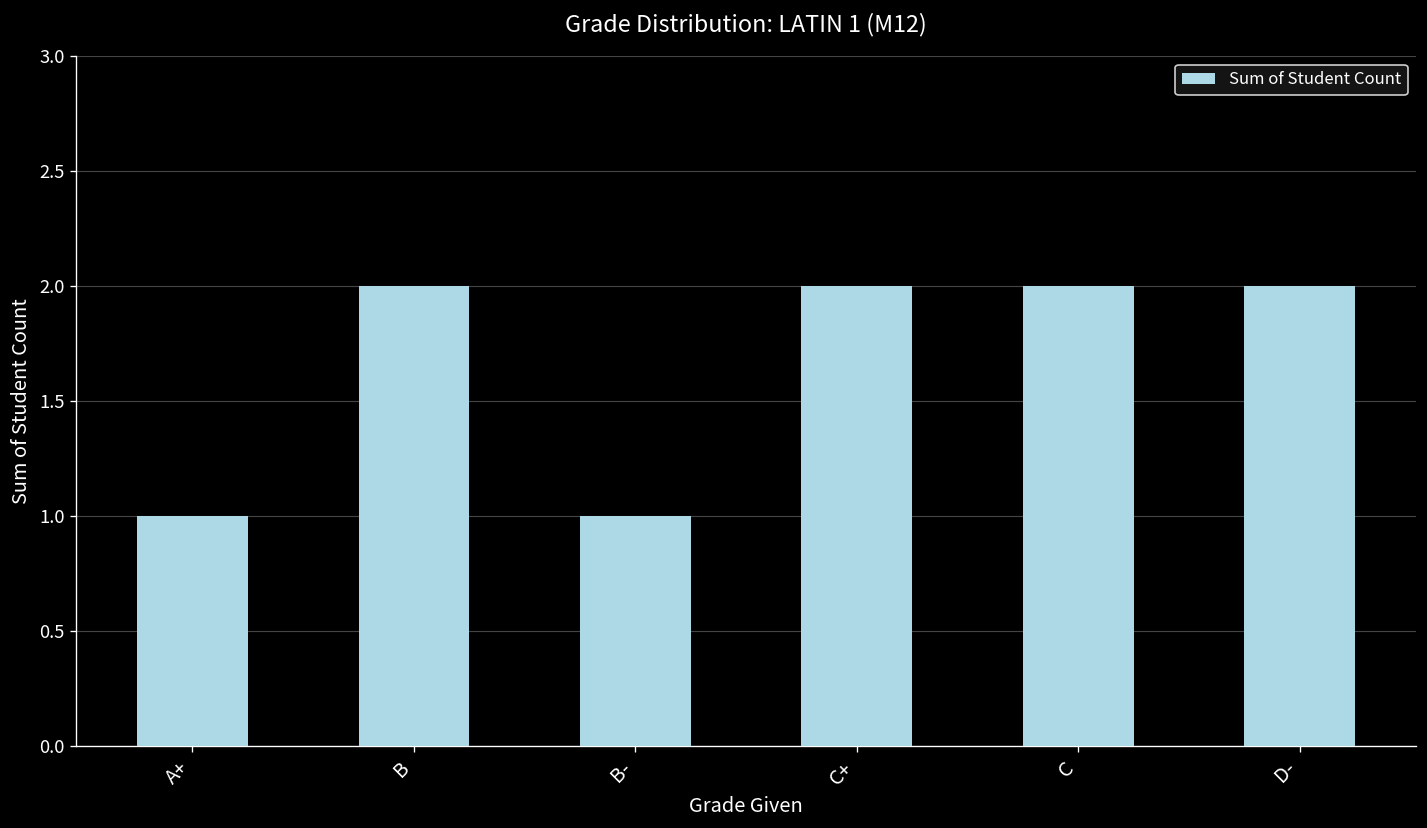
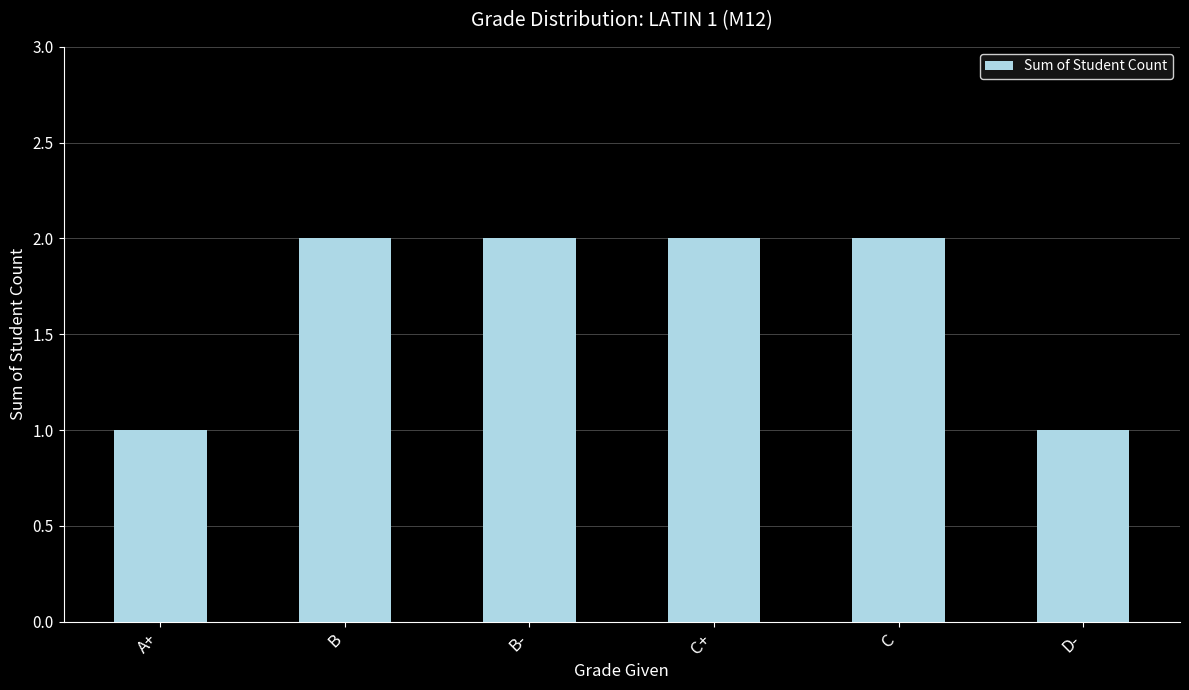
  {
    "A+": 1,
    "B": 2,
-   "B-": 1,
+   "B-": 2,
    "C+": 2,
    "C": 2,
-   "D-": 2
+   "D-": 1
  }
